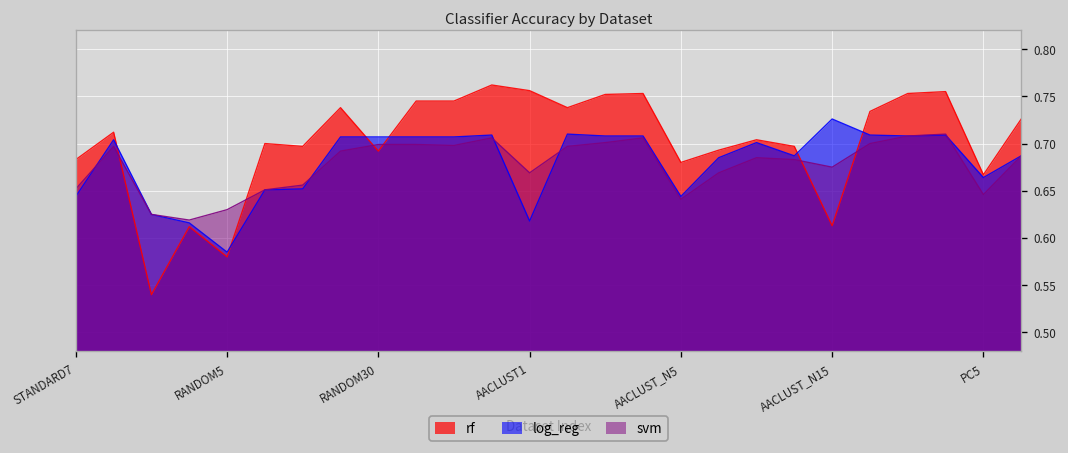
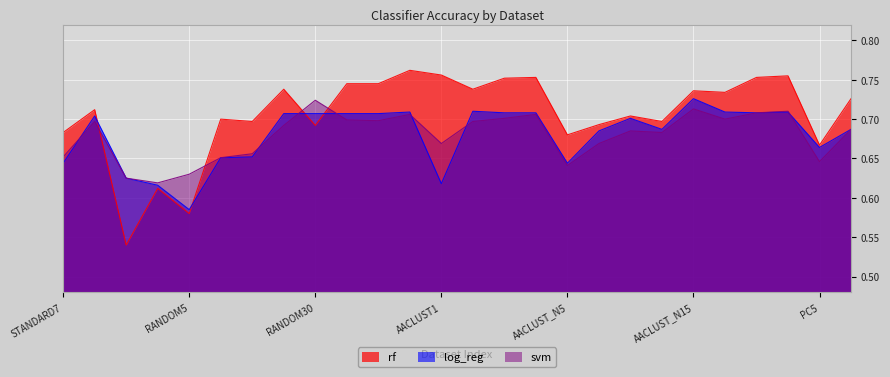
  {
    "rf": {
      "STANDARD7": 0.68,
      "RANDOM5": 0.58,
      "RANDOM30": 0.69,
      "AACLUST1": 0.76,
      "AACLUST_N5": 0.68,
-     "AACLUST_N15": 0.61
+     "AACLUST_N15": 0.74
    },
    "log_reg": {
      "STANDARD7": 0.64,
      "RANDOM5": 0.59,
      "RANDOM30": 0.71,
      "AACLUST1": 0.62,
      "AACLUST_N15": 0.73
    },
    "svm": {
      "STANDARD7": 0.65,
      "RANDOM5": 0.63,
-     "RANDOM30": 0.70,
+     "RANDOM30": 0.72,
      "AACLUST1": 0.67,
-     "AACLUST_N15": 0.68,
+     "AACLUST_N15": 0.71,
      "PC5": 0.65
    }
  }
